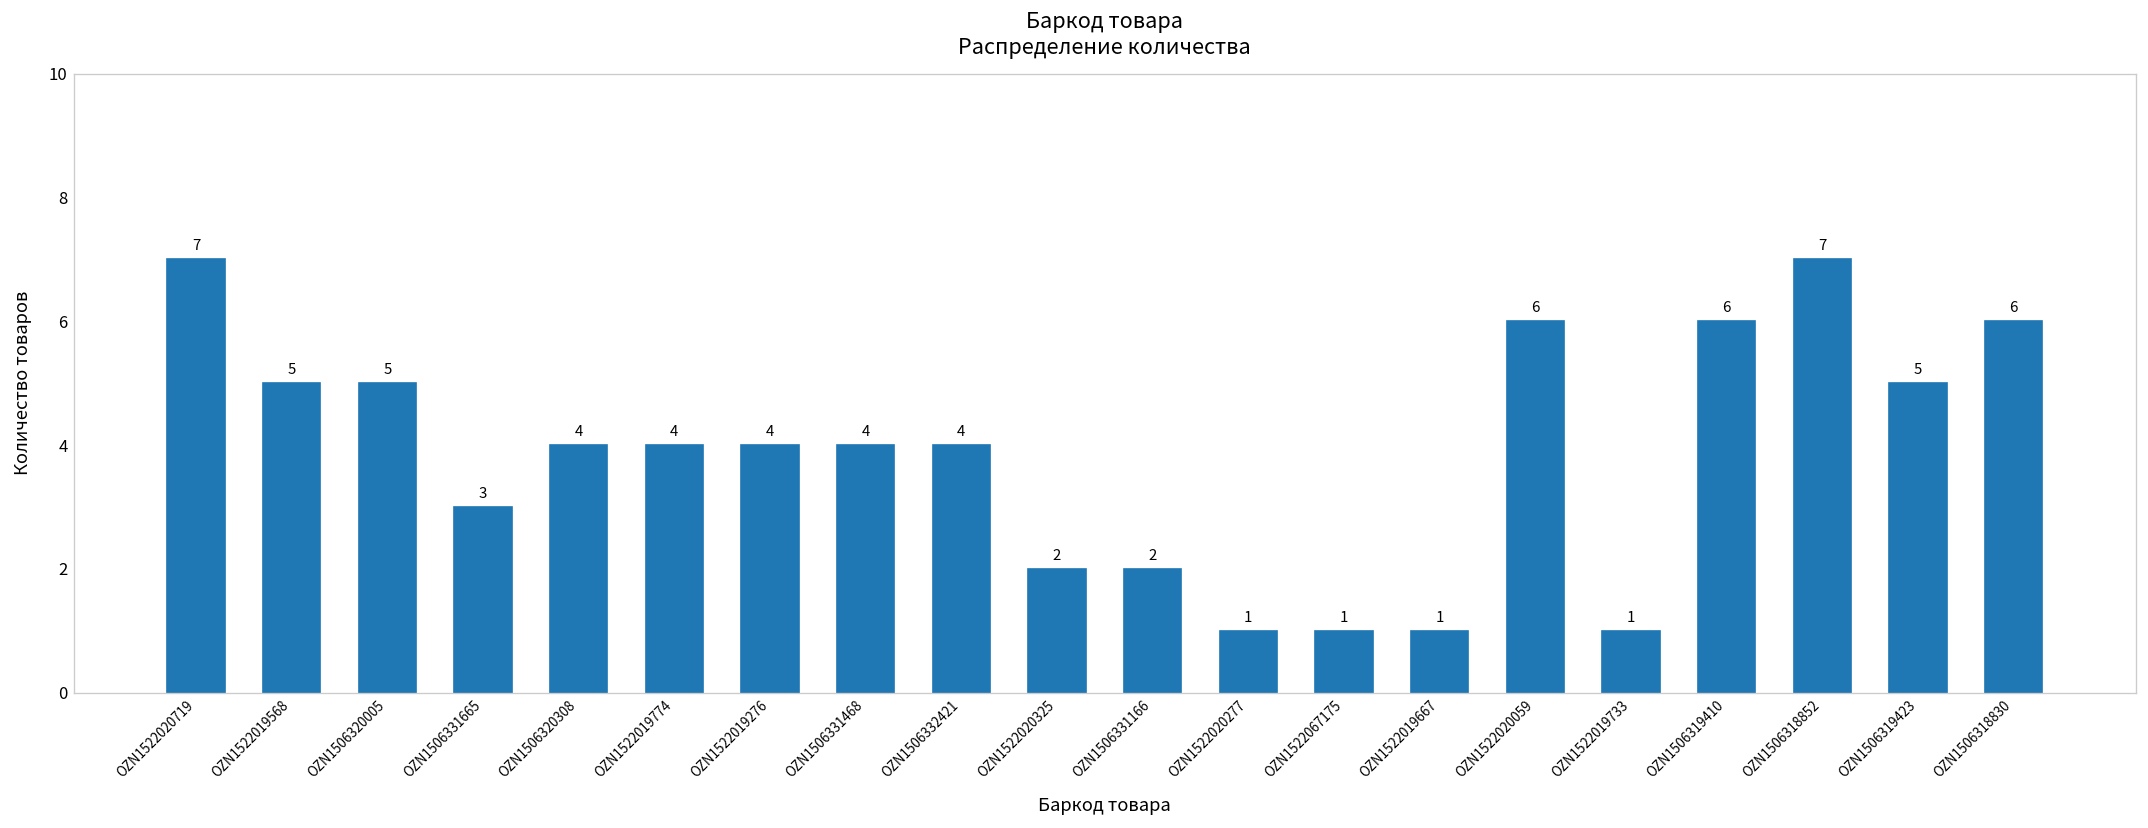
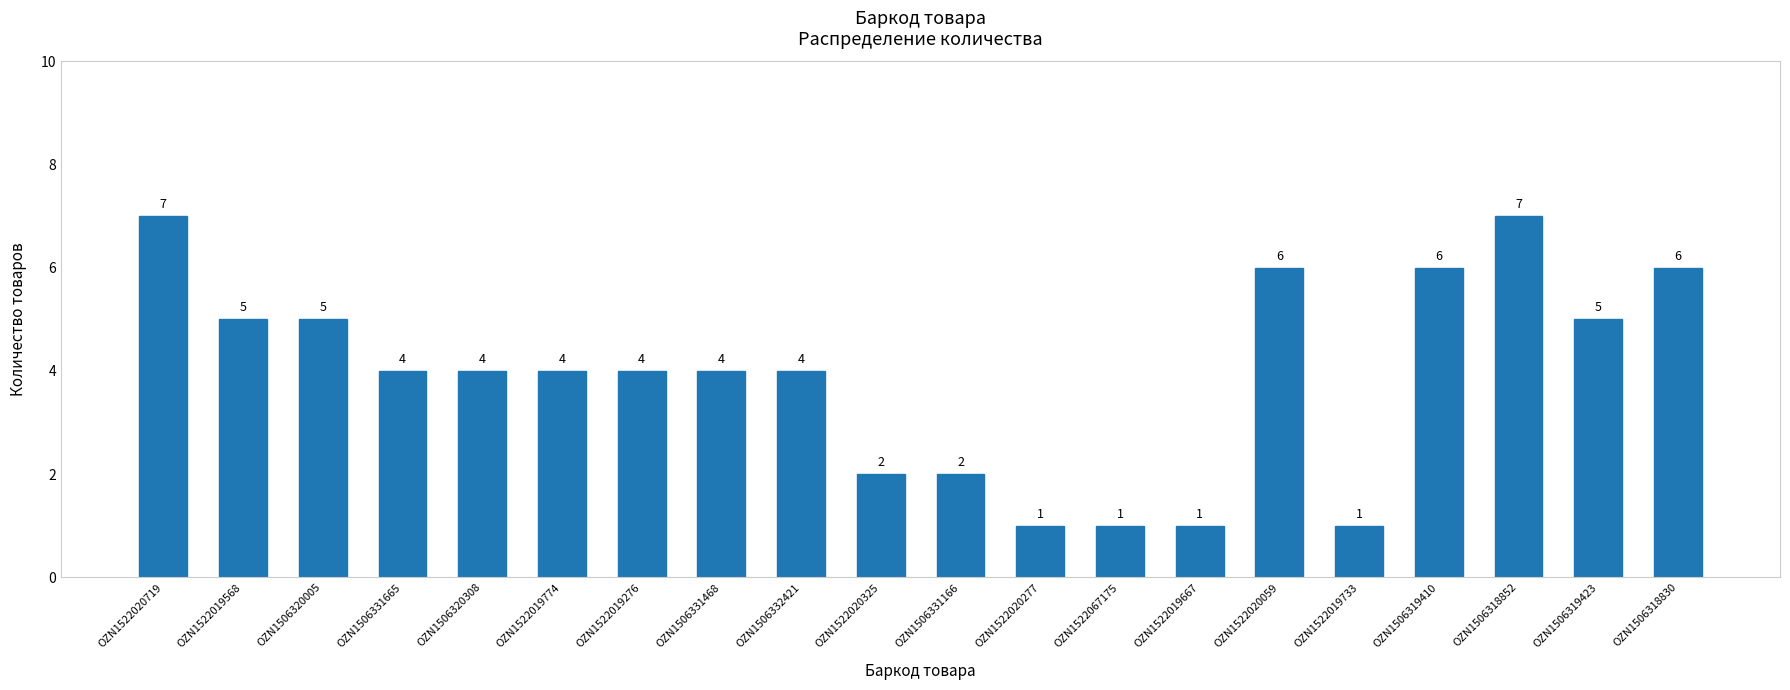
  {
    "OZN1522020719": 7,
    "OZN1522019568": 5,
    "OZN1506320005": 5,
-   "OZN1506331665": 3,
+   "OZN1506331665": 4,
    "OZN1506320308": 4,
    "OZN1522019774": 4,
    "OZN1522019276": 4,
    "OZN1506331468": 4,
    "OZN1506332421": 4,
    "OZN1522020325": 2,
    "OZN1506331166": 2,
    "OZN1522020277": 1,
    "OZN1522067175": 1,
    "OZN1522019667": 1,
    "OZN1522020059": 6,
    "OZN1522019733": 1,
    "OZN1506319410": 6,
    "OZN1506318852": 7,
    "OZN1506319423": 5,
    "OZN1506318830": 6
  }
